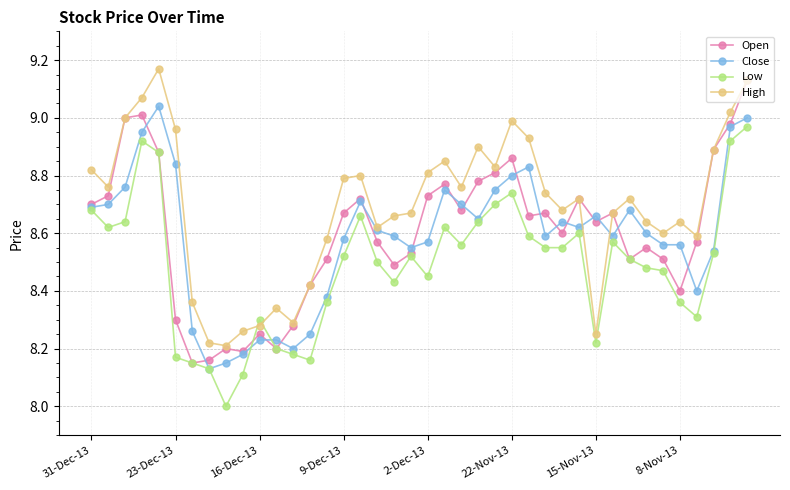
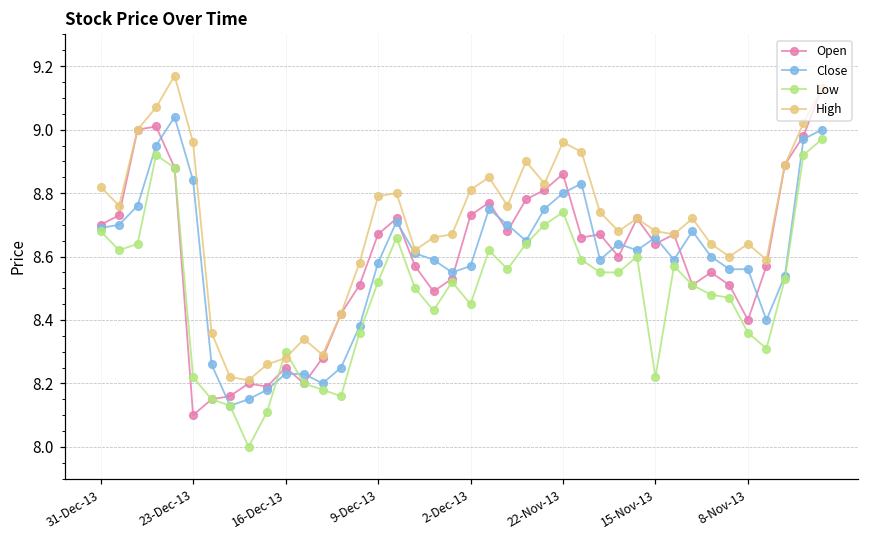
  {
    "Open": {
      "31-Dec-13": 8.7,
-     "23-Dec-13": 8.3,
+     "23-Dec-13": 8.1,
      "16-Dec-13": 8.25,
      "9-Dec-13": 8.67,
      "2-Dec-13": 8.73,
      "22-Nov-13": 8.86,
      "15-Nov-13": 8.64,
      "8-Nov-13": 8.4
    },
    "Close": {
      "31-Dec-13": 8.69,
      "23-Dec-13": 8.84,
      "16-Dec-13": 8.23,
      "9-Dec-13": 8.58,
      "2-Dec-13": 8.57,
      "22-Nov-13": 8.80,
      "15-Nov-13": 8.66,
      "8-Nov-13": 8.56
    },
    "Low": {
      "31-Dec-13": 8.68,
-     "23-Dec-13": 8.17,
+     "23-Dec-13": 8.22,
      "16-Dec-13": 8.30,
      "9-Dec-13": 8.52,
      "2-Dec-13": 8.45,
      "22-Nov-13": 8.74,
      "15-Nov-13": 8.22,
      "8-Nov-13": 8.36
    },
    "High": {
      "31-Dec-13": 8.82,
      "23-Dec-13": 8.96,
      "16-Dec-13": 8.28,
      "9-Dec-13": 8.79,
      "2-Dec-13": 8.81,
-     "22-Nov-13": 8.99,
-     "15-Nov-13": 8.25,
+     "22-Nov-13": 8.96,
+     "15-Nov-13": 8.68,
      "8-Nov-13": 8.64
    }
  }
